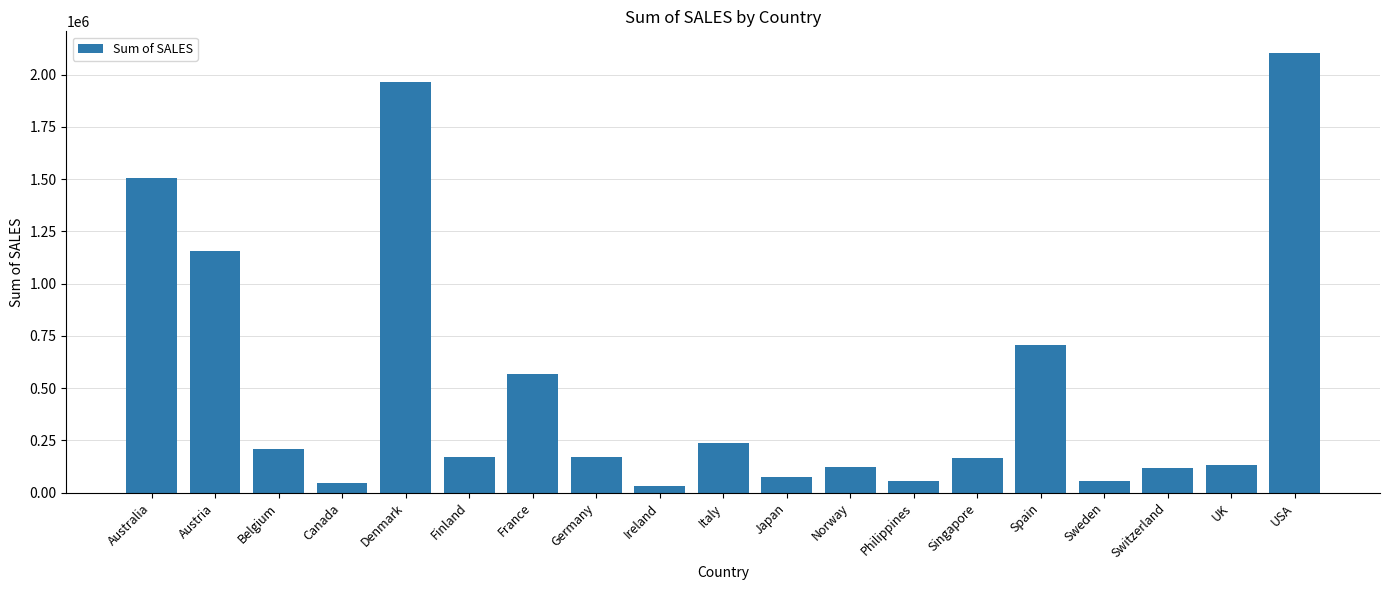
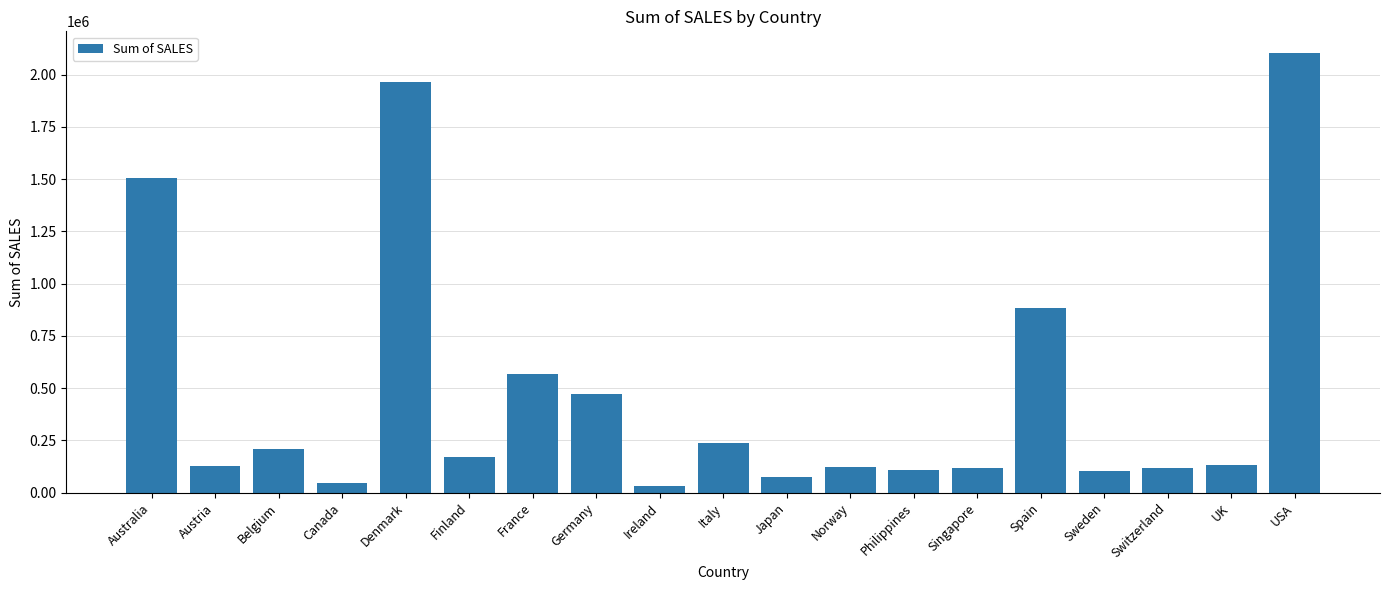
  {
    "Australia": 1510000,
-   "Austria": 1160000,
+   "Austria": 130000,
    "Belgium": 210000,
    "Canada": 50000,
    "Denmark": 1970000,
    "Finland": 170000,
    "France": 570000,
-   "Germany": 170000,
+   "Germany": 470000,
    "Ireland": 30000,
    "Italy": 240000,
    "Japan": 80000,
    "Norway": 120000,
-   "Philippines": 60000,
-   "Singapore": 170000,
-   "Spain": 710000,
-   "Sweden": 50000,
+   "Philippines": 110000,
+   "Singapore": 120000,
+   "Spain": 880000,
+   "Sweden": 100000,
    "Switzerland": 120000,
    "UK": 130000,
    "USA": 2100000
  }
